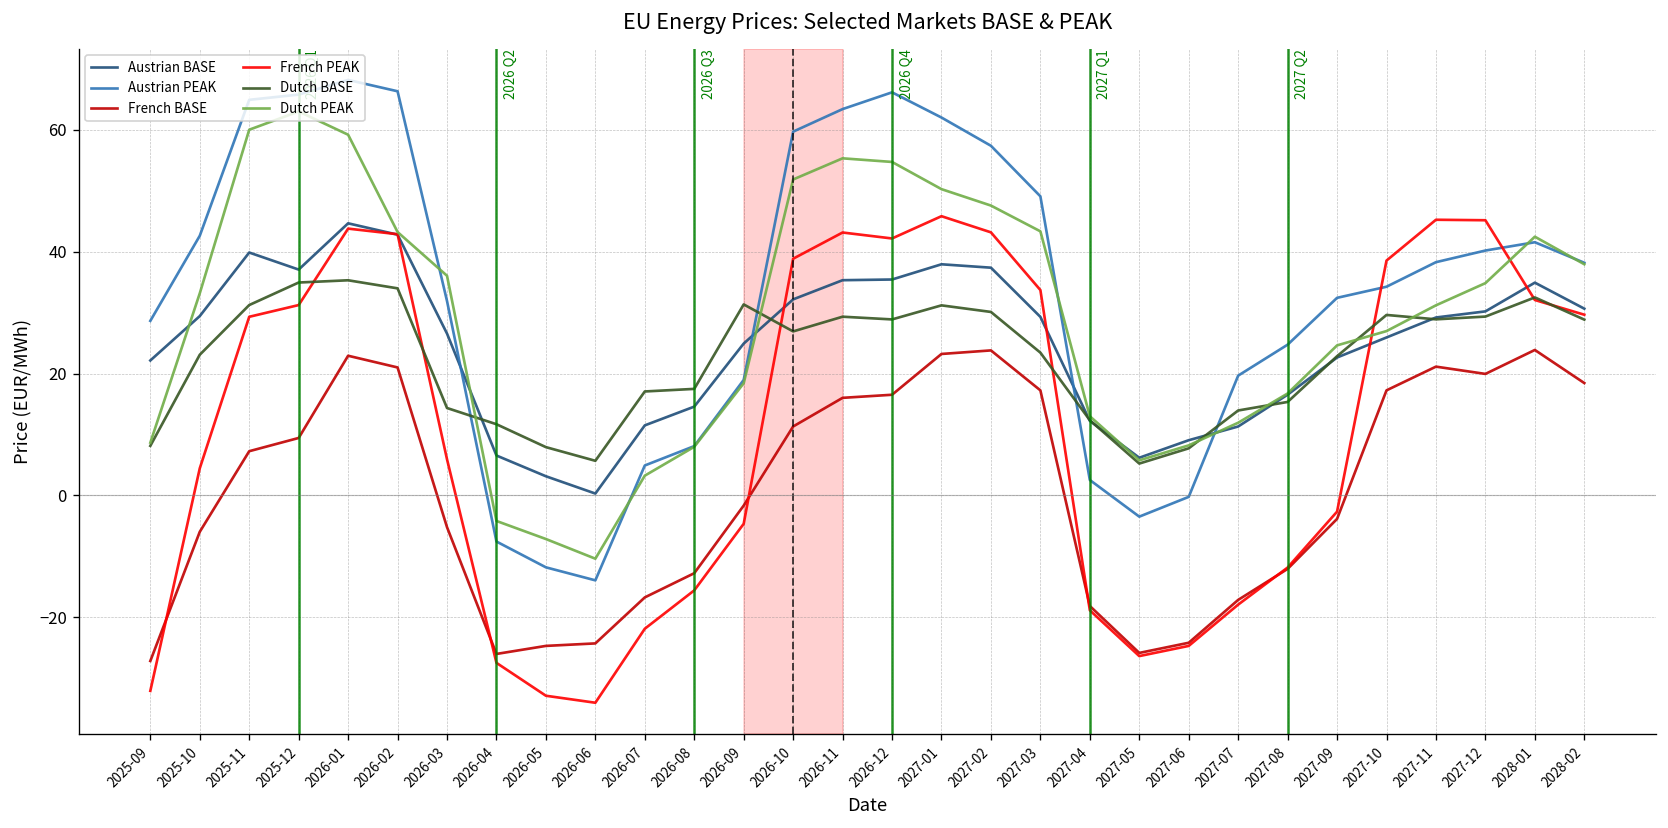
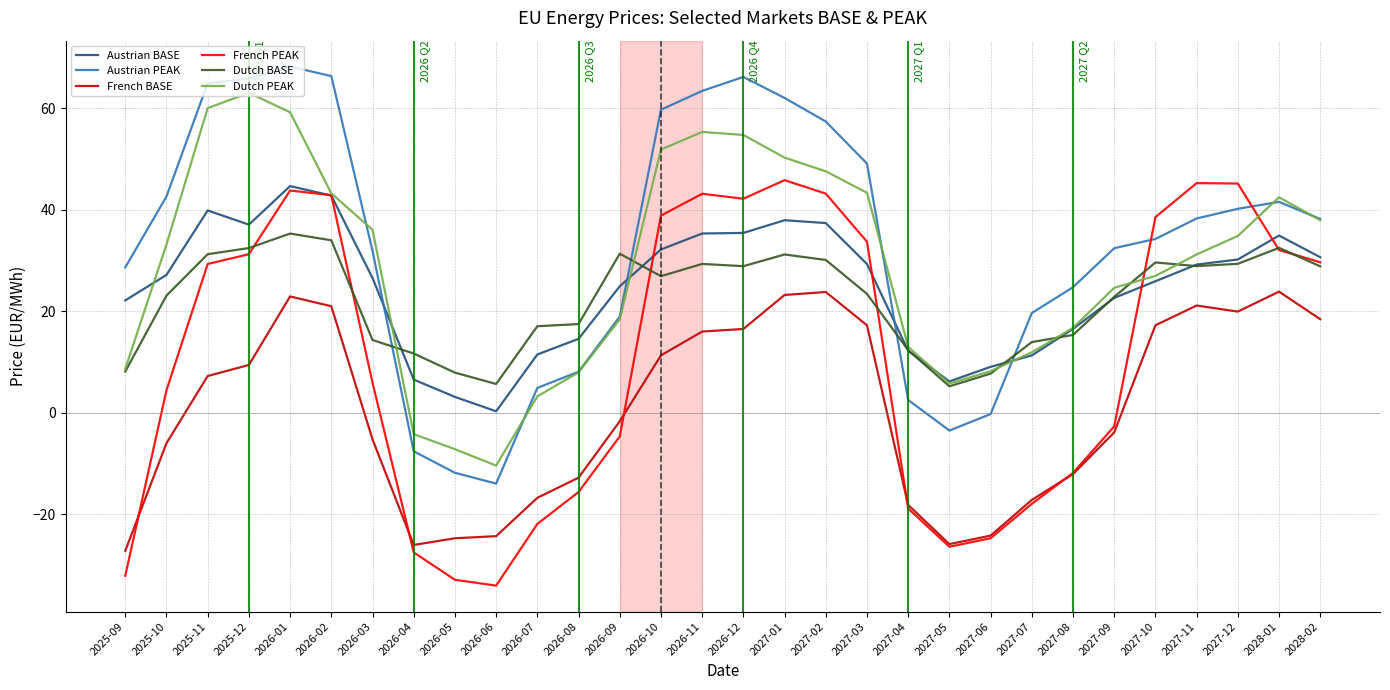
  {
    "Austrian BASE": {
      "2025-09": 22,
-     "2025-10": 29,
+     "2025-10": 27,
      "2025-11": 40,
      "2025-12": 37,
      "2026-01": 45,
      "2026-03": 27,
      "2026-04": 7,
      "2026-05": 3,
      "2026-06": 0,
      "2026-07": 11,
      "2026-08": 15,
      "2026-09": 25,
      "2026-10": 32,
      "2026-11": 35,
      "2026-12": 35,
      "2027-01": 38,
      "2027-02": 37,
      "2027-03": 29,
      "2027-06": 9,
      "2027-07": 11,
      "2027-10": 26,
      "2027-12": 30,
      "2028-01": 35,
      "2028-02": 31
    },
    "Austrian PEAK": {
      "2025-09": 29,
      "2025-10": 43,
      "2026-02": 66,
      "2026-03": 32,
      "2026-04": -8,
      "2026-05": -12,
      "2026-06": -14,
      "2026-07": 5,
      "2026-09": 19,
      "2026-10": 60,
      "2026-11": 63,
      "2027-01": 62,
      "2027-02": 57,
      "2027-03": 49,
      "2027-04": 3,
      "2027-05": -4,
      "2027-06": 0,
      "2027-07": 20,
      "2027-08": 25,
      "2027-09": 32,
      "2027-10": 34,
      "2027-11": 38,
      "2027-12": 40,
      "2028-01": 42
    },
    "French BASE": {
      "2025-09": -27,
      "2025-10": -6,
      "2025-11": 7,
      "2025-12": 9,
      "2026-01": 23,
      "2026-02": 21,
      "2026-03": -5,
      "2026-04": -26,
      "2026-05": -25,
      "2026-06": -24,
      "2026-07": -17,
      "2026-08": -13,
      "2026-09": -2,
      "2026-10": 11,
      "2026-11": 16,
      "2026-12": 17,
      "2027-01": 23,
      "2027-02": 24,
      "2027-03": 17,
      "2027-04": -18,
      "2027-05": -26,
      "2027-06": -24,
      "2027-07": -17,
      "2027-09": -4,
      "2027-10": 17,
      "2027-11": 21,
      "2027-12": 20,
      "2028-01": 24,
      "2028-02": 18
    },
    "French PEAK": {
      "2025-09": -32,
      "2025-10": 4,
      "2025-11": 29,
      "2025-12": 31,
      "2026-01": 44,
      "2026-03": 6,
      "2026-04": -28,
      "2026-05": -33,
      "2026-06": -34,
      "2026-07": -22,
      "2026-08": -16,
      "2026-09": -5,
      "2026-10": 39,
      "2026-11": 43,
      "2026-12": 42,
      "2027-01": 46,
      "2027-02": 43,
      "2027-03": 34,
      "2027-04": -19,
      "2027-05": -26,
      "2027-06": -25,
      "2027-07": -18,
      "2027-09": -3,
      "2027-10": 39,
      "2027-11": 45,
      "2027-12": 45,
      "2028-02": 30
    },
    "Dutch BASE": {
      "2025-09": 8,
      "2025-10": 23,
      "2025-11": 31,
-     "2025-12": 35,
+     "2025-12": 32,
      "2026-01": 35,
      "2026-02": 34,
      "2026-03": 14,
      "2026-04": 12,
      "2026-05": 8,
      "2026-06": 6,
      "2026-07": 17,
      "2026-08": 17,
      "2026-09": 31,
      "2026-10": 27,
      "2026-11": 29,
      "2026-12": 29,
      "2027-01": 31,
      "2027-02": 30,
      "2027-03": 23,
      "2027-05": 5,
      "2027-07": 14,
      "2027-08": 15,
      "2027-10": 30,
      "2027-12": 29,
      "2028-02": 29
    },
    "Dutch PEAK": {
      "2025-09": 9,
      "2025-10": 33,
      "2025-11": 60,
      "2026-01": 59,
      "2026-03": 36,
      "2026-04": -4,
      "2026-05": -7,
      "2026-06": -10,
      "2026-07": 3,
      "2026-09": 18,
      "2026-10": 52,
      "2026-11": 55,
      "2026-12": 55,
      "2027-01": 50,
      "2027-02": 48,
      "2027-03": 43,
      "2027-04": 13,
      "2027-07": 12,
      "2027-09": 25,
      "2027-10": 27,
      "2027-11": 31,
      "2027-12": 35,
      "2028-01": 42
    }
  }
